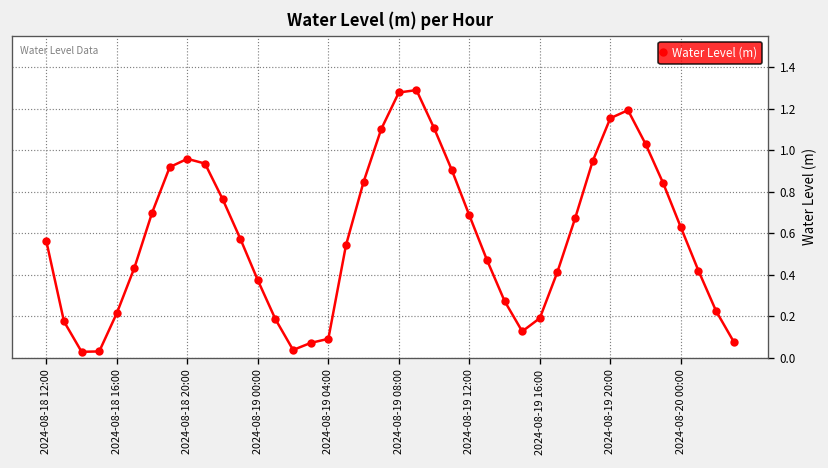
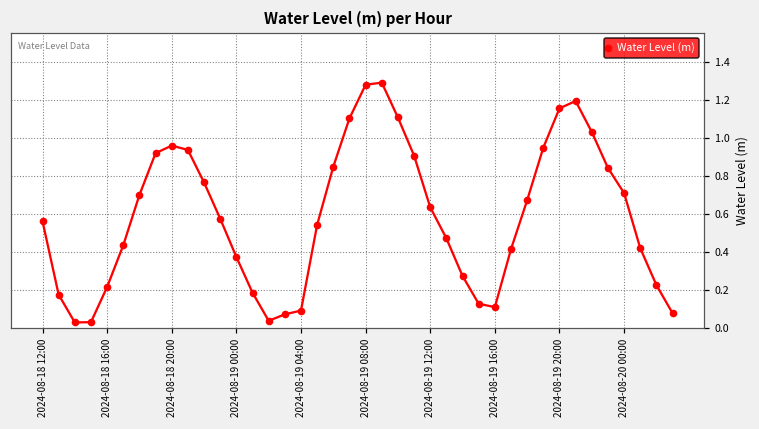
  {
    "2024-08-18 12:00": 0.56,
    "2024-08-18 16:00": 0.22,
    "2024-08-18 20:00": 0.96,
    "2024-08-19 00:00": 0.37,
    "2024-08-19 04:00": 0.09,
    "2024-08-19 08:00": 1.28,
-   "2024-08-19 12:00": 0.69,
-   "2024-08-19 16:00": 0.19,
+   "2024-08-19 12:00": 0.63,
+   "2024-08-19 16:00": 0.11,
    "2024-08-19 20:00": 1.15,
-   "2024-08-20 00:00": 0.63
+   "2024-08-20 00:00": 0.71
  }
